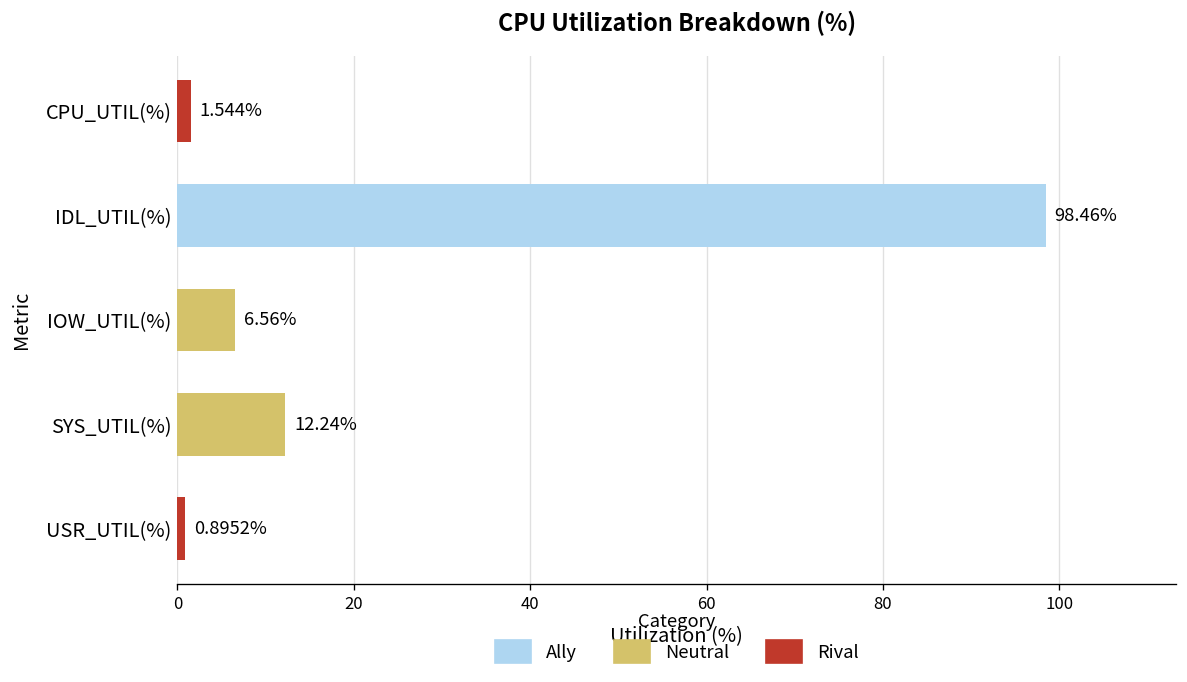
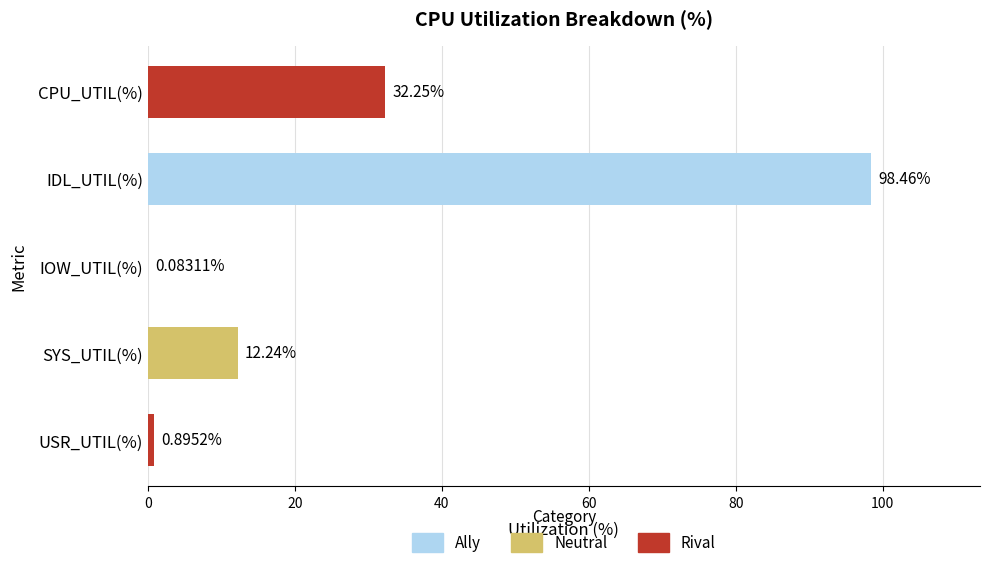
  {
-   "CPU_UTIL(%)": "1.544%",
+   "CPU_UTIL(%)": "32.25%",
    "IDL_UTIL(%)": "98.46%",
-   "IOW_UTIL(%)": "6.56%",
+   "IOW_UTIL(%)": "0.08311%",
    "SYS_UTIL(%)": "12.24%",
    "USR_UTIL(%)": "0.8952%"
  }
